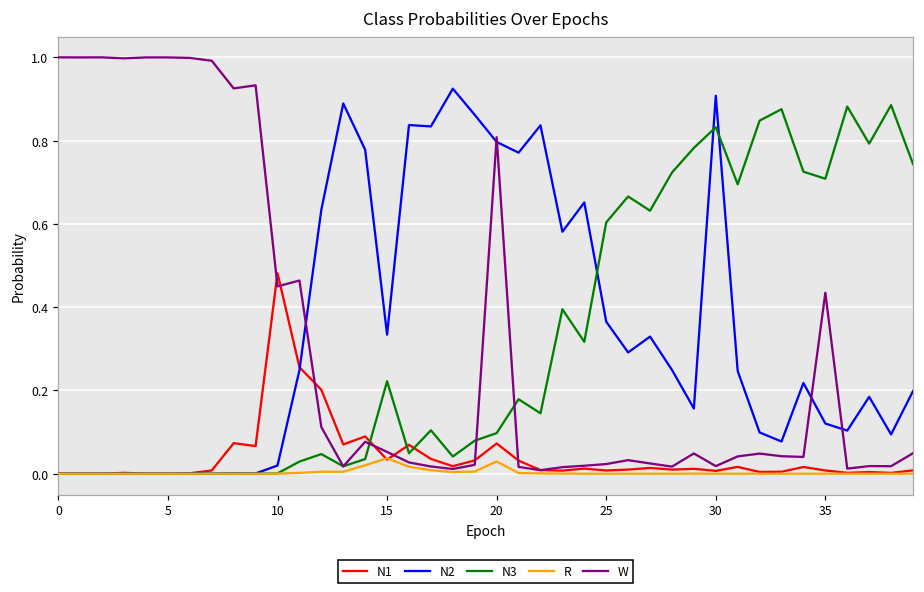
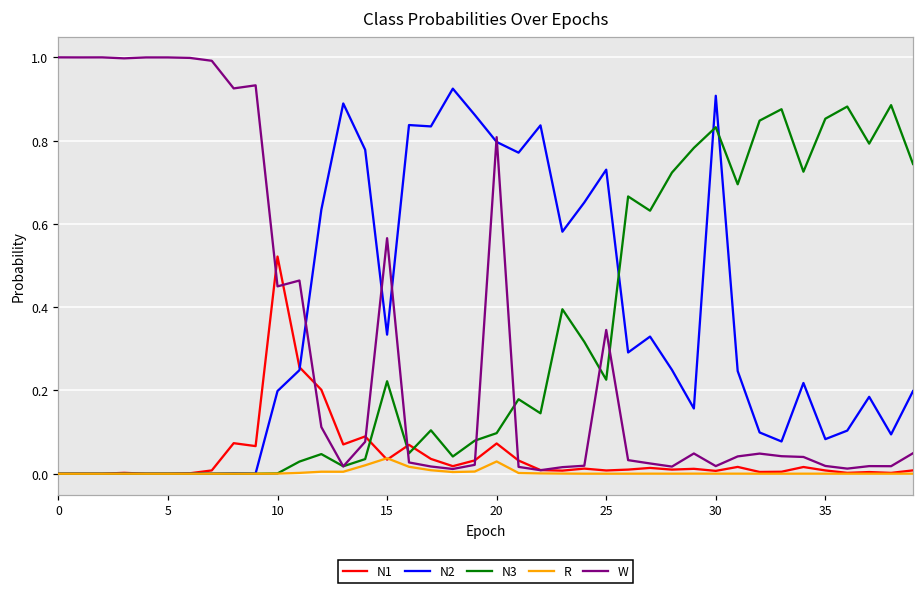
  {
    "N1": {
-     "10": 0.48,
+     "10": 0.52,
      "20": 0.07,
      "25": 0.01,
      "35": 0.01
    },
    "N2": {
-     "10": 0.02,
+     "10": 0.20,
      "15": 0.33,
      "20": 0.80,
-     "25": 0.37,
+     "25": 0.73,
      "30": 0.91,
-     "35": 0.12
+     "35": 0.08
    },
    "N3": {
      "15": 0.22,
      "20": 0.10,
-     "25": 0.60,
+     "25": 0.23,
      "30": 0.83,
-     "35": 0.71
+     "35": 0.85
    },
    "R": {
      "20": 0.03,
      "25": 0.00,
      "35": 0.00
    },
    "W": {
      "0": 1.00,
      "5": 1.00,
      "10": 0.45,
-     "15": 0.05,
+     "15": 0.57,
      "20": 0.81,
-     "25": 0.02,
+     "25": 0.35,
      "30": 0.02,
-     "35": 0.43
+     "35": 0.02
    }
  }
